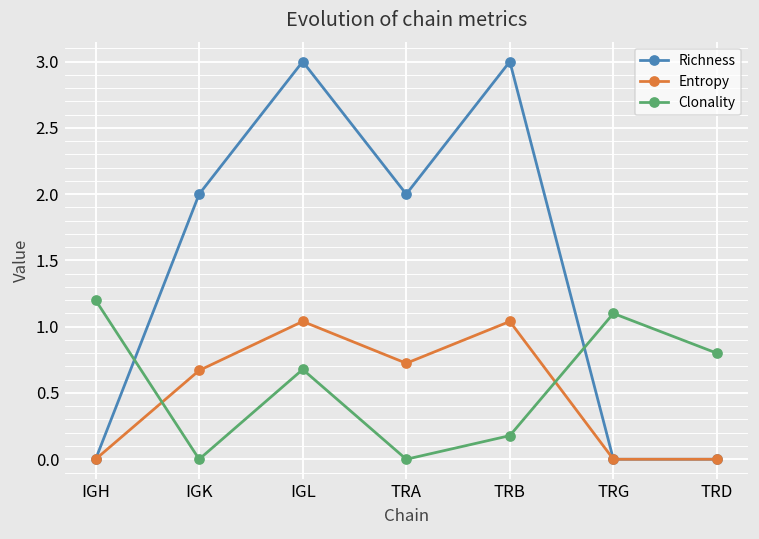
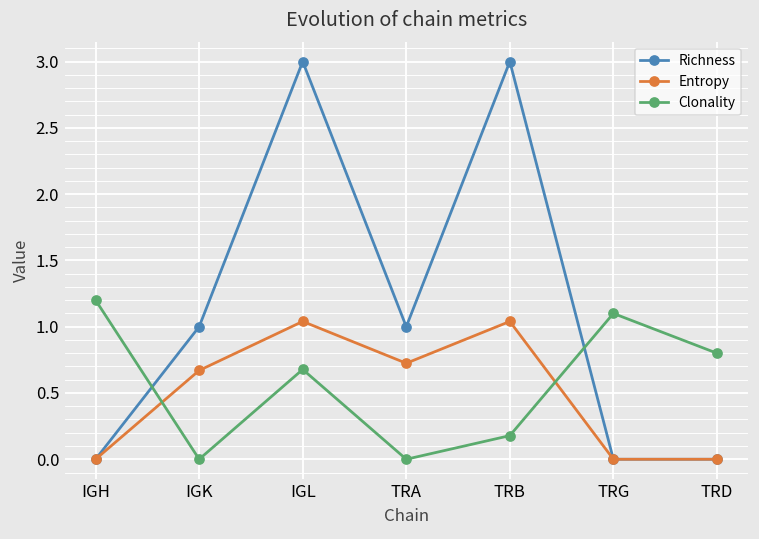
  {
    "Richness": {
-     "IGK": 2,
+     "IGK": 1,
      "IGL": 3,
-     "TRA": 2,
+     "TRA": 1,
      "TRB": 3
    },
    "Entropy": {
      "IGK": 0.67,
      "IGL": 1.04,
      "TRA": 0.72,
      "TRB": 1.04
    },
    "Clonality": {
      "IGH": 1.20,
      "IGK": 0,
      "IGL": 0.68,
      "TRA": 0,
      "TRB": 0.18,
      "TRG": 1.10,
      "TRD": 0.80
    }
  }
